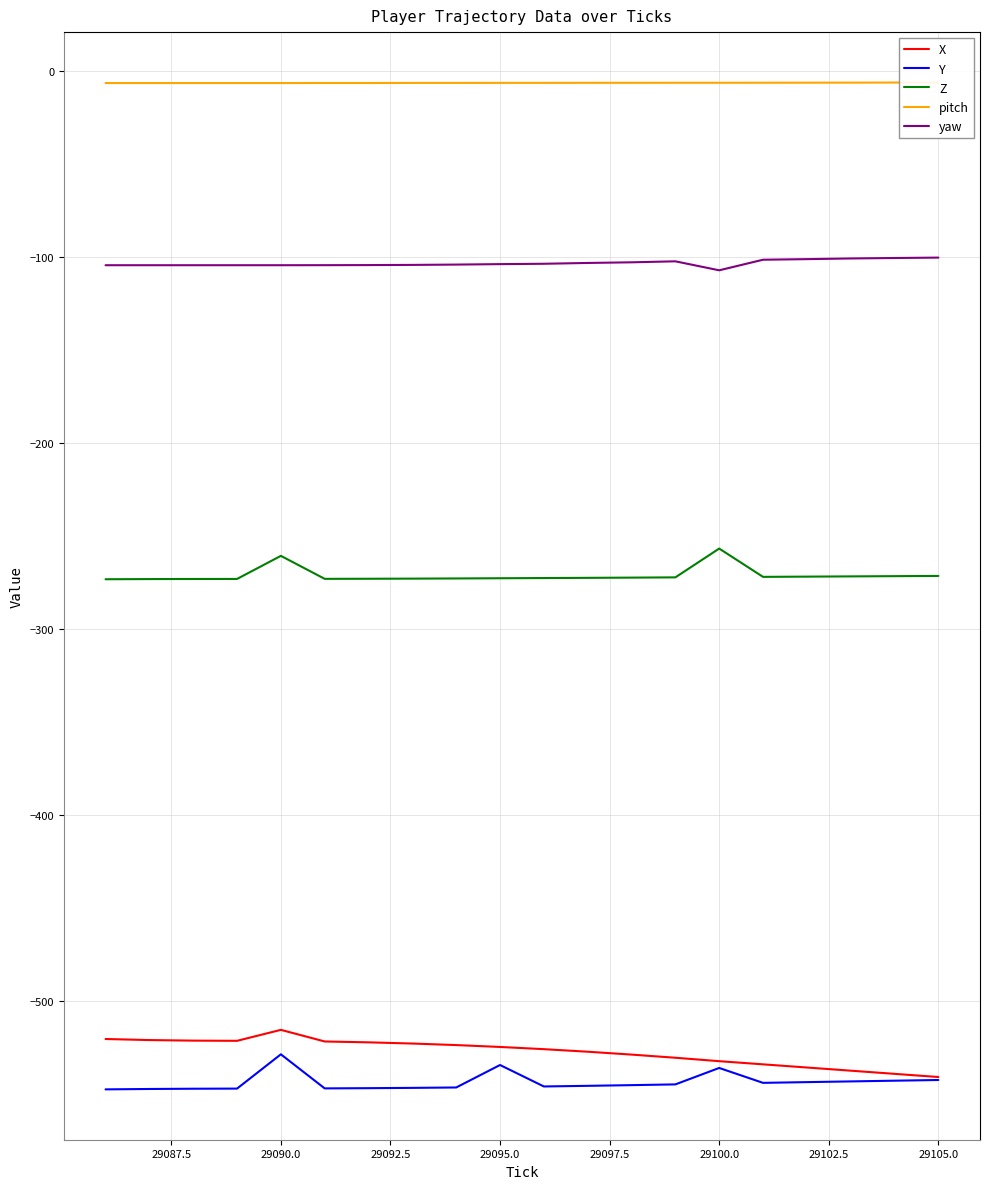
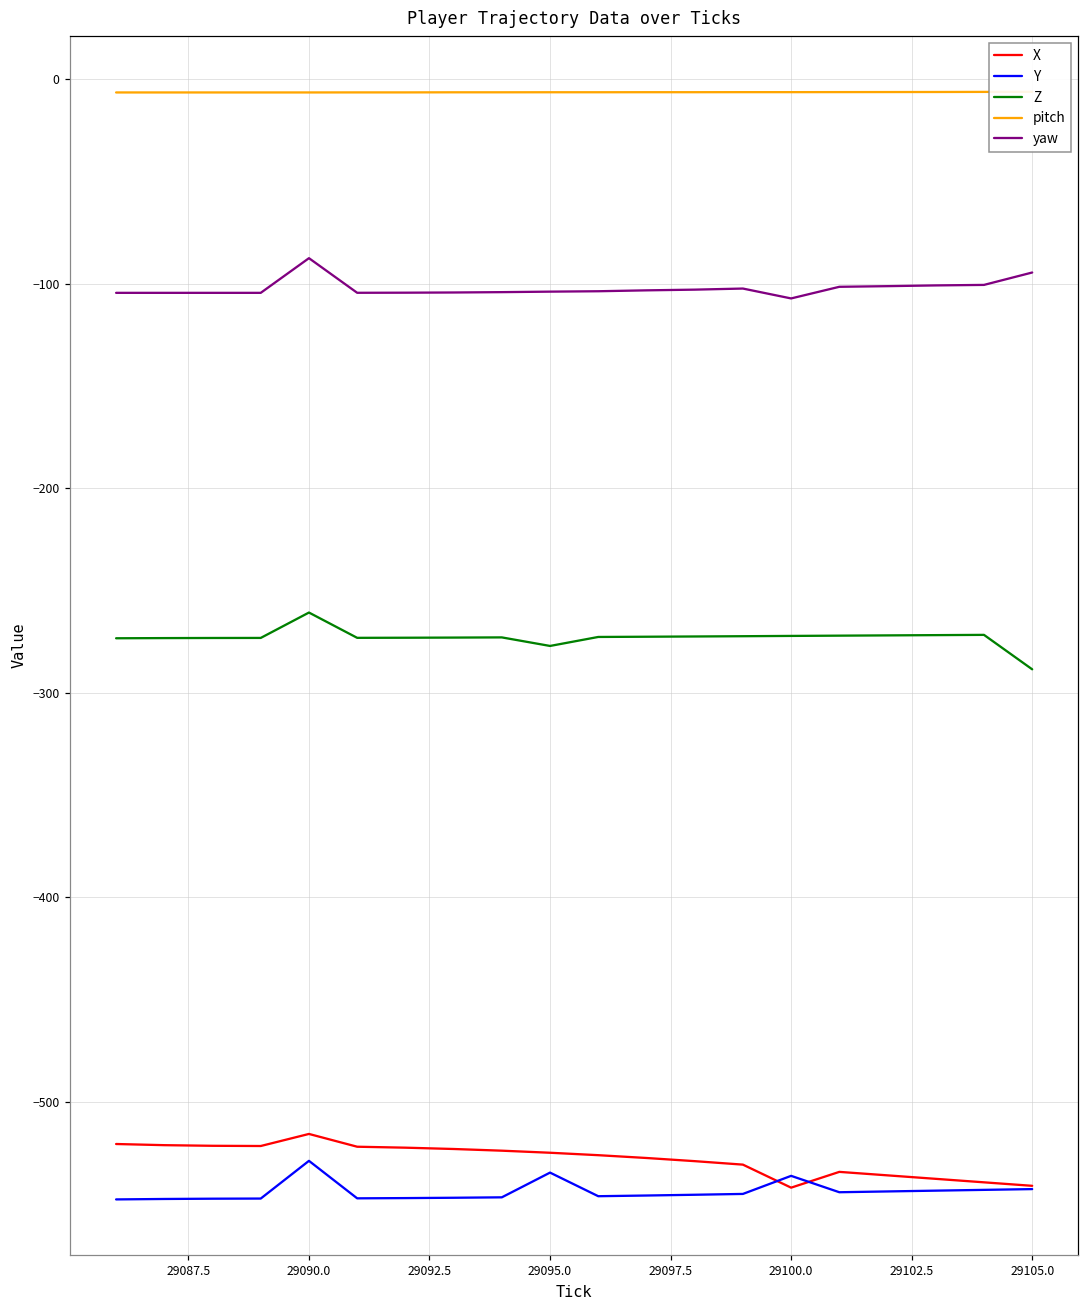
  {
    "X": {
      "29090.0": -516,
      "29095.0": -525,
-     "29100.0": -533,
+     "29100.0": -542,
      "29105.0": -541
    },
    "Y": {
      "29090.0": -529,
      "29095.0": -535,
      "29100.0": -536,
      "29105.0": -543
    },
    "Z": {
      "29090.0": -261,
-     "29095.0": -273,
-     "29100.0": -257,
-     "29105.0": -272
+     "29095.0": -277,
+     "29100.0": -272,
+     "29105.0": -288
    },
    "pitch": {
      "29090.0": -6,
      "29095.0": -6,
      "29100.0": -6
    },
    "yaw": {
-     "29090.0": -104,
+     "29090.0": -87,
      "29095.0": -104,
      "29100.0": -107,
-     "29105.0": -100
+     "29105.0": -94
    }
  }
